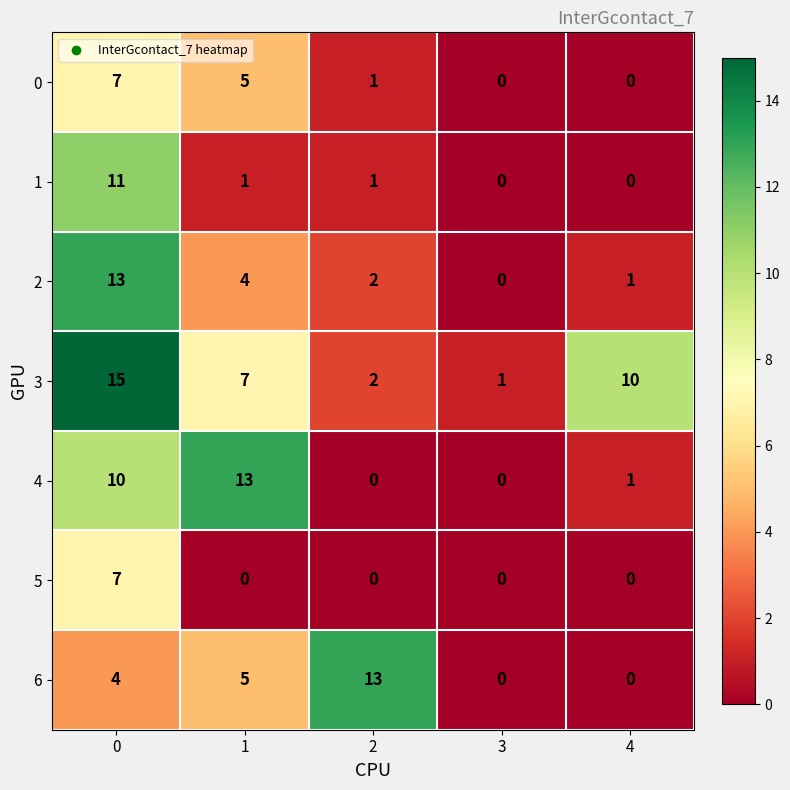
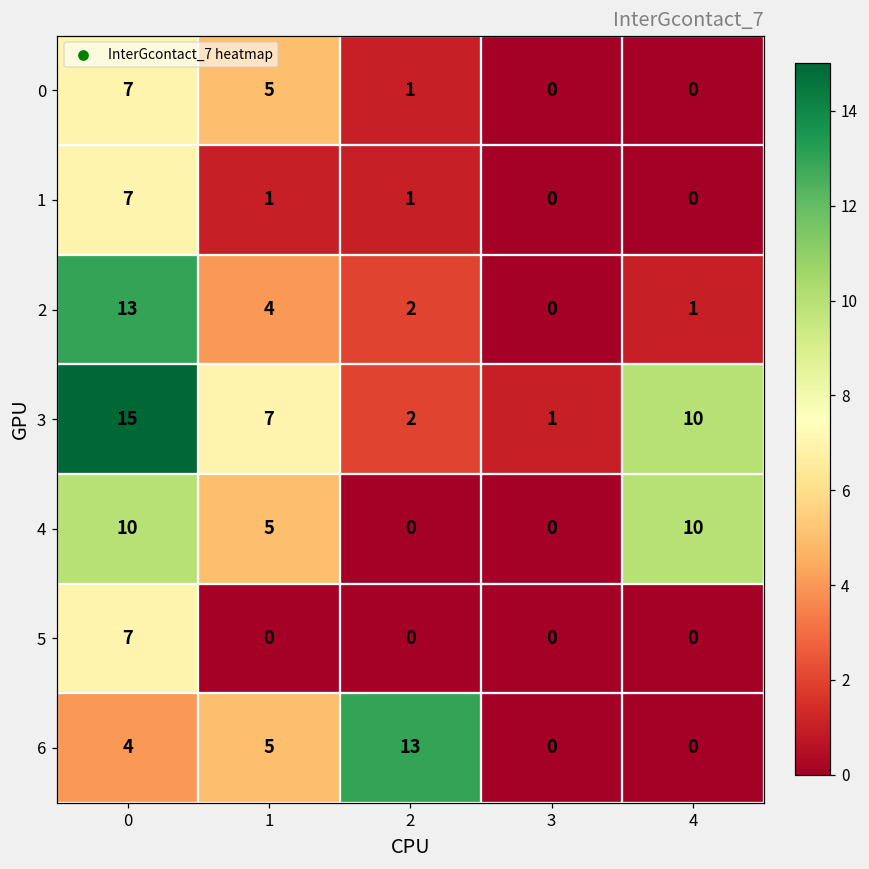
  {
    "0": {
      "0": 7,
      "1": 5,
      "2": 1,
      "3": 0,
      "4": 0
    },
    "1": {
-     "0": 11,
+     "0": 7,
      "1": 1,
      "2": 1,
      "3": 0,
      "4": 0
    },
    "2": {
      "0": 13,
      "1": 4,
      "2": 2,
      "3": 0,
      "4": 1
    },
    "3": {
      "0": 15,
      "1": 7,
      "2": 2,
      "3": 1,
      "4": 10
    },
    "4": {
      "0": 10,
-     "1": 13,
+     "1": 5,
      "2": 0,
      "3": 0,
-     "4": 1
+     "4": 10
    },
    "5": {
      "0": 7,
      "1": 0,
      "2": 0,
      "3": 0,
      "4": 0
    },
    "6": {
      "0": 4,
      "1": 5,
      "2": 13,
      "3": 0,
      "4": 0
    }
  }
